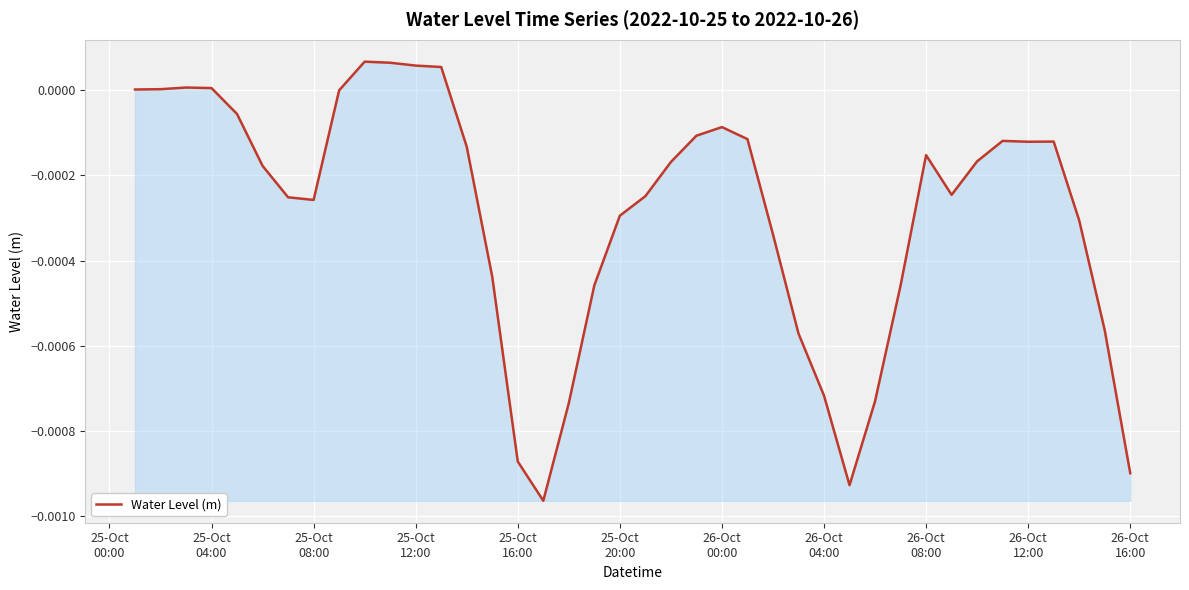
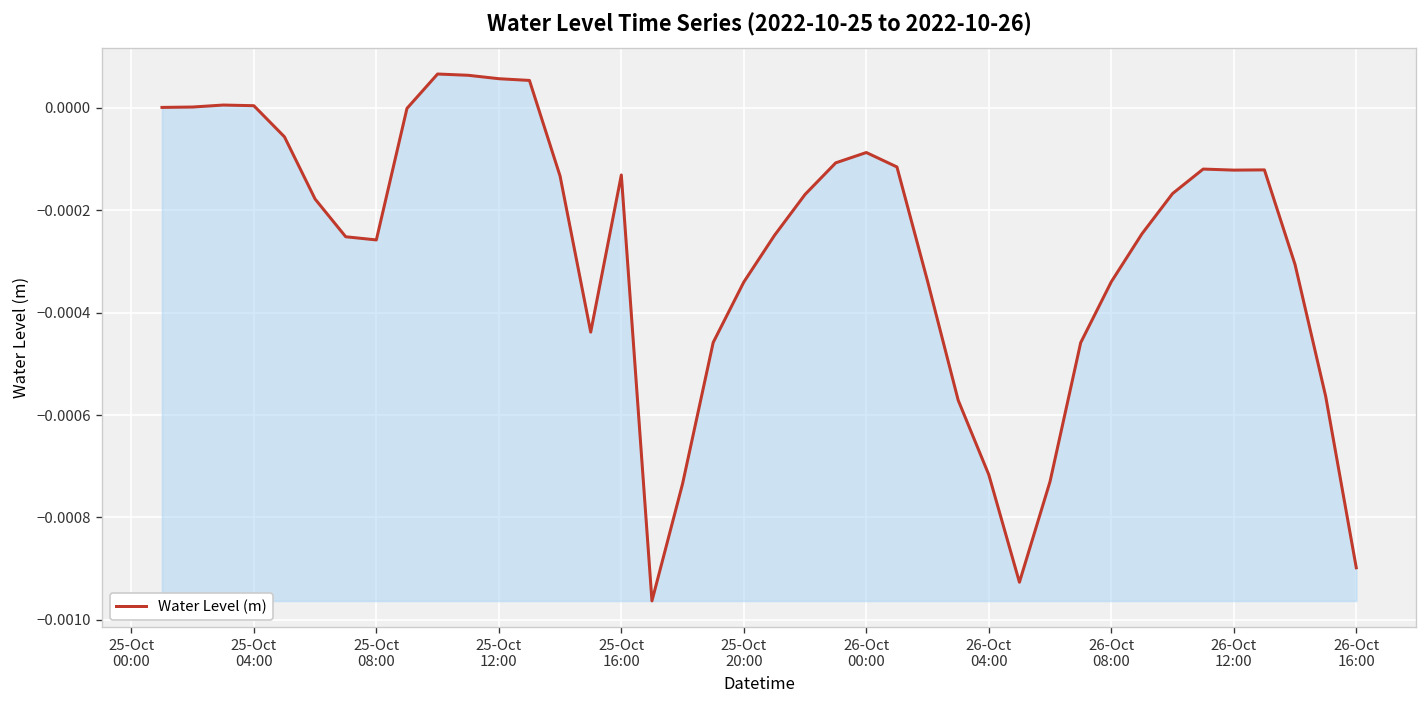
  {
    "25-Oct 04:00": 0.00000,
    "25-Oct 08:00": -0.00026,
    "25-Oct 12:00": 0.00006,
-   "25-Oct 16:00": -0.00087,
-   "25-Oct 20:00": -0.00029,
+   "25-Oct 16:00": -0.00013,
+   "25-Oct 20:00": -0.00034,
    "26-Oct 00:00": -0.00009,
    "26-Oct 04:00": -0.00072,
-   "26-Oct 08:00": -0.00015,
+   "26-Oct 08:00": -0.00034,
    "26-Oct 12:00": -0.00012,
    "26-Oct 16:00": -0.00090
  }
